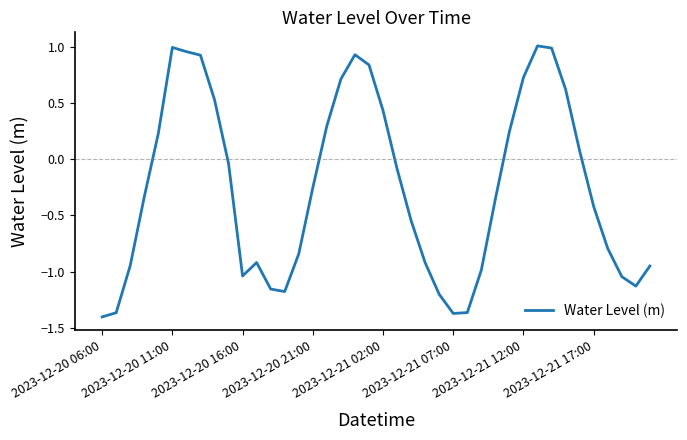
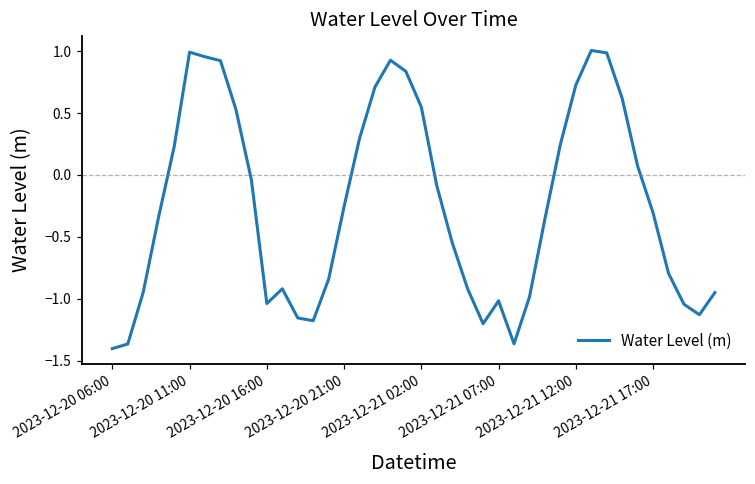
  {
    "2023-12-20 06:00": -1.40,
    "2023-12-20 11:00": 0.99,
    "2023-12-20 16:00": -1.04,
    "2023-12-20 21:00": -0.25,
-   "2023-12-21 02:00": 0.43,
-   "2023-12-21 07:00": -1.37,
+   "2023-12-21 02:00": 0.55,
+   "2023-12-21 07:00": -1.02,
    "2023-12-21 12:00": 0.73,
-   "2023-12-21 17:00": -0.42
+   "2023-12-21 17:00": -0.31
  }
